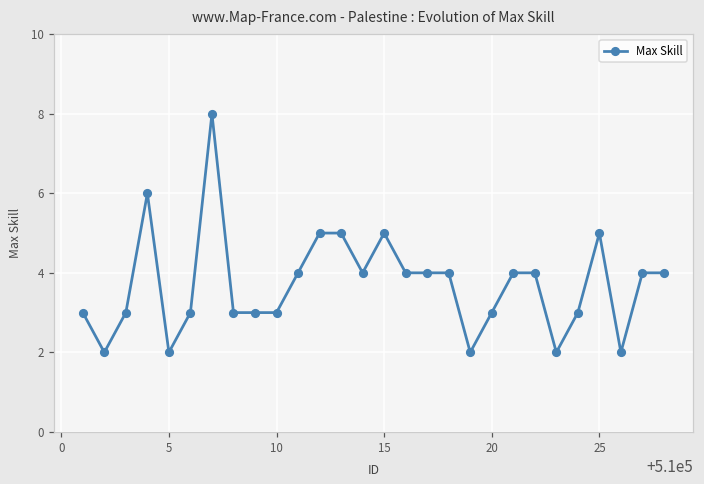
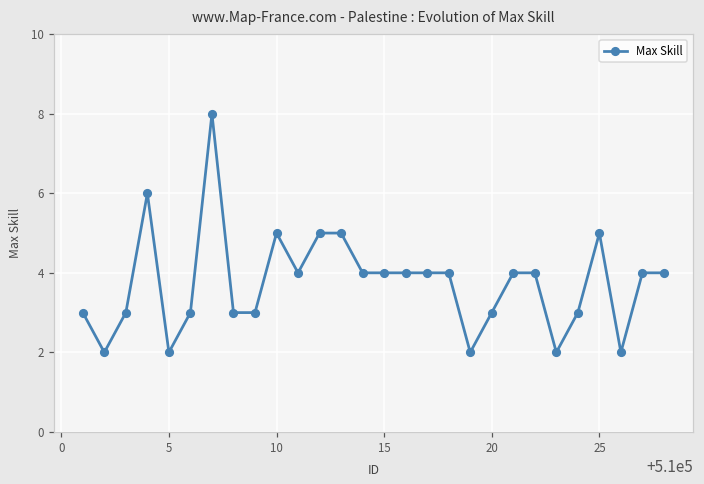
  {
    "5": 2,
-   "10": 3,
-   "15": 5,
+   "10": 5,
+   "15": 4,
    "20": 3,
    "25": 5
  }
